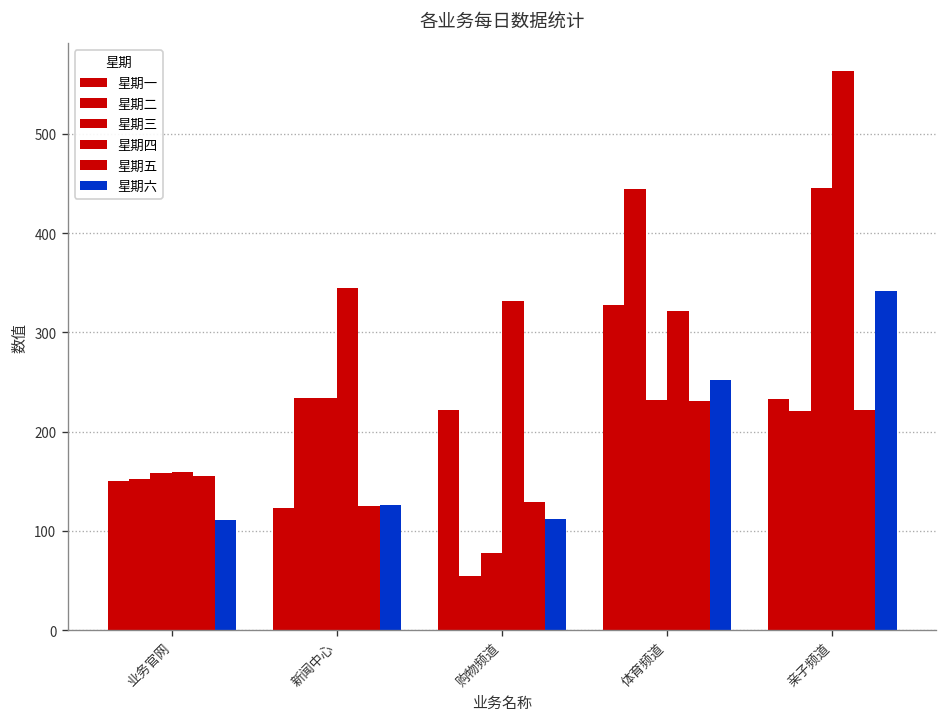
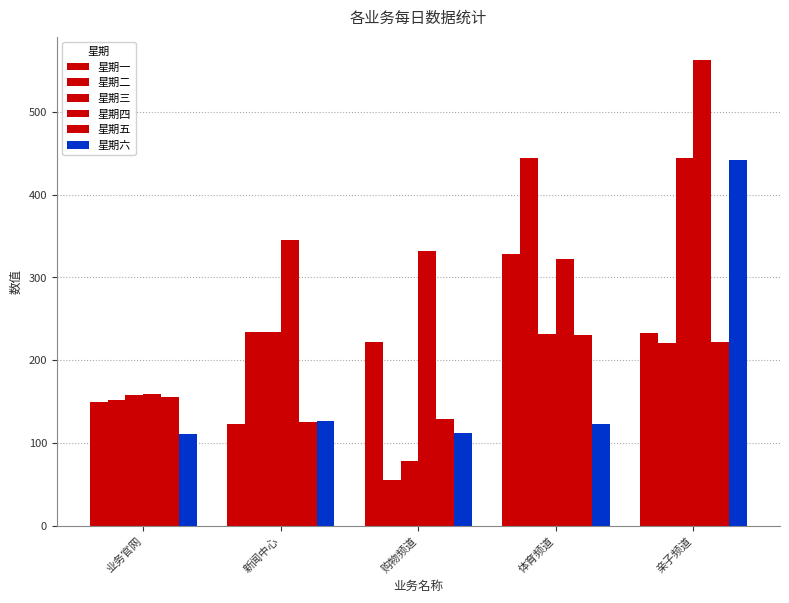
  {
    "星期六": {
      "业务官网": 110,
      "新闻中心": 130,
      "购物频道": 110,
-     "体育频道": 250,
-     "亲子频道": 340
+     "体育频道": 120,
+     "亲子频道": 440
    }
  }
